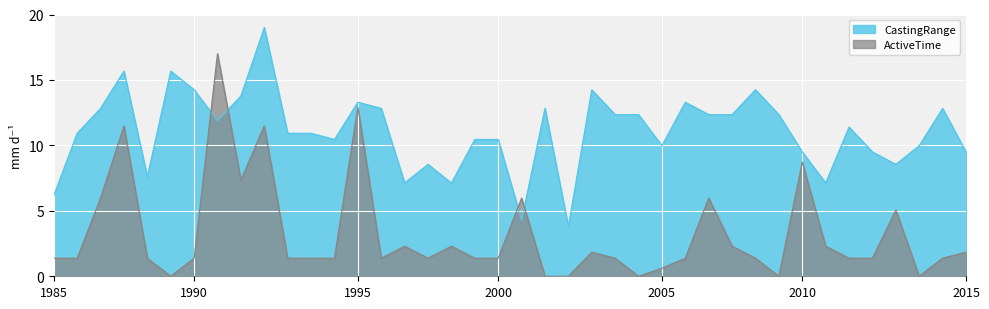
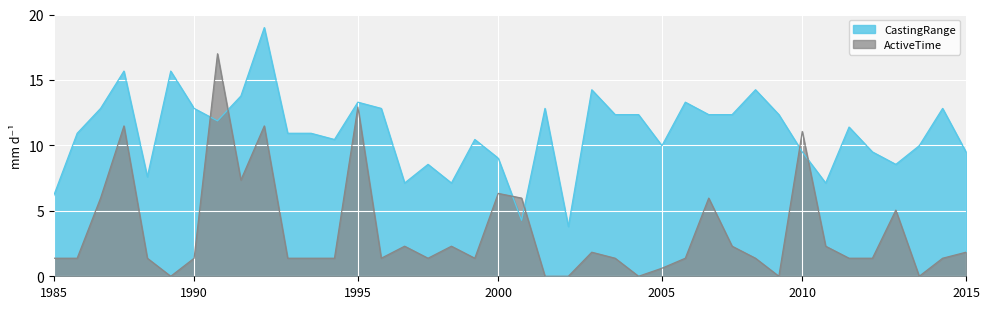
  {
    "CastingRange": {
      "1985": 6.2,
-     "1990": 14.3,
+     "1990": 12.8,
      "1995": 13.3,
-     "2000": 10.5,
+     "2000": 9.0,
      "2005": 10.0,
      "2010": 9.5,
      "2015": 9.5
    },
    "ActiveTime": {
      "1985": 1.4,
      "1990": 1.4,
      "1995": 12.9,
-     "2000": 1.4,
+     "2000": 6.3,
      "2005": 0.6,
-     "2010": 8.7,
+     "2010": 11.1,
      "2015": 1.8
    }
  }
